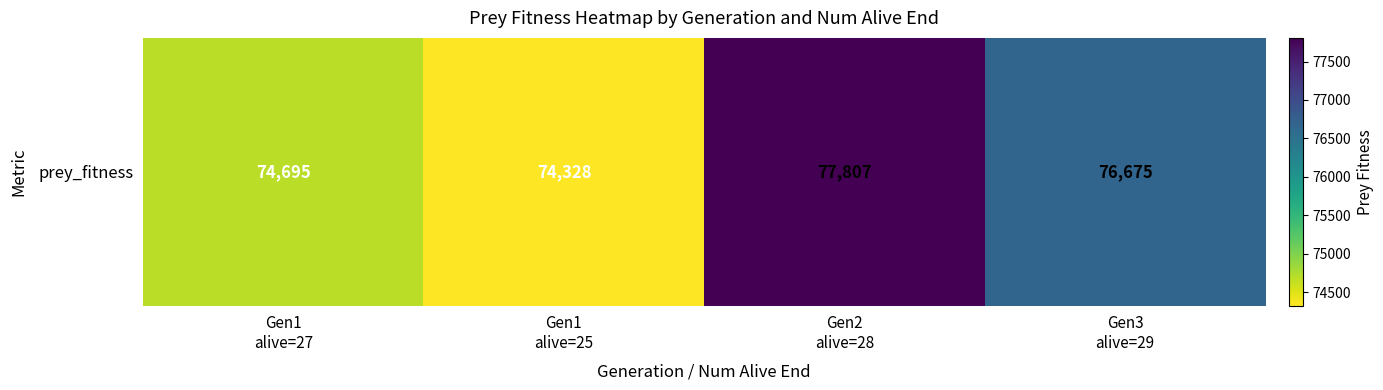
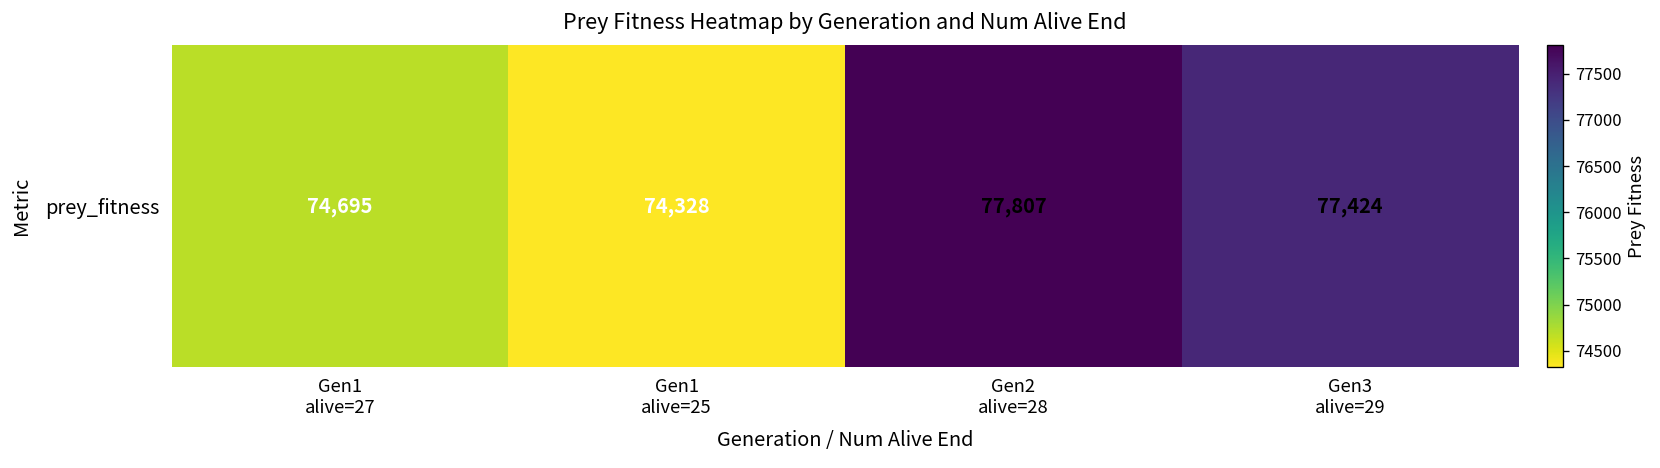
  {
    "prey_fitness": {
      "Gen1 alive=27": "74,695",
      "Gen1 alive=25": "74,328",
      "Gen2 alive=28": "77,807",
-     "Gen3 alive=29": "76,675"
+     "Gen3 alive=29": "77,424"
    }
  }
